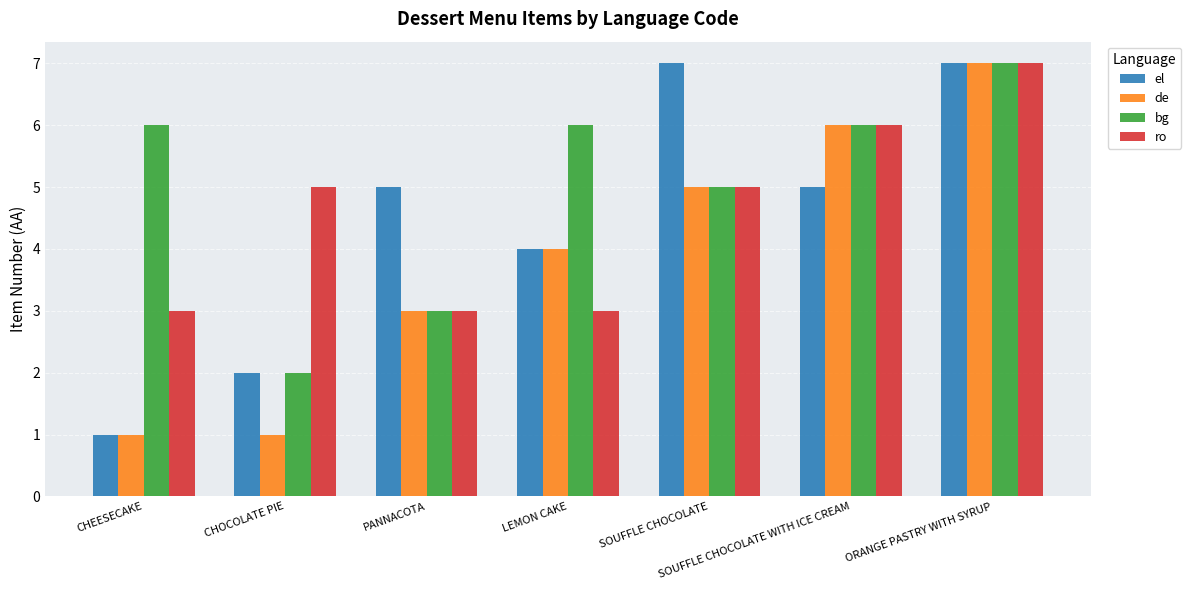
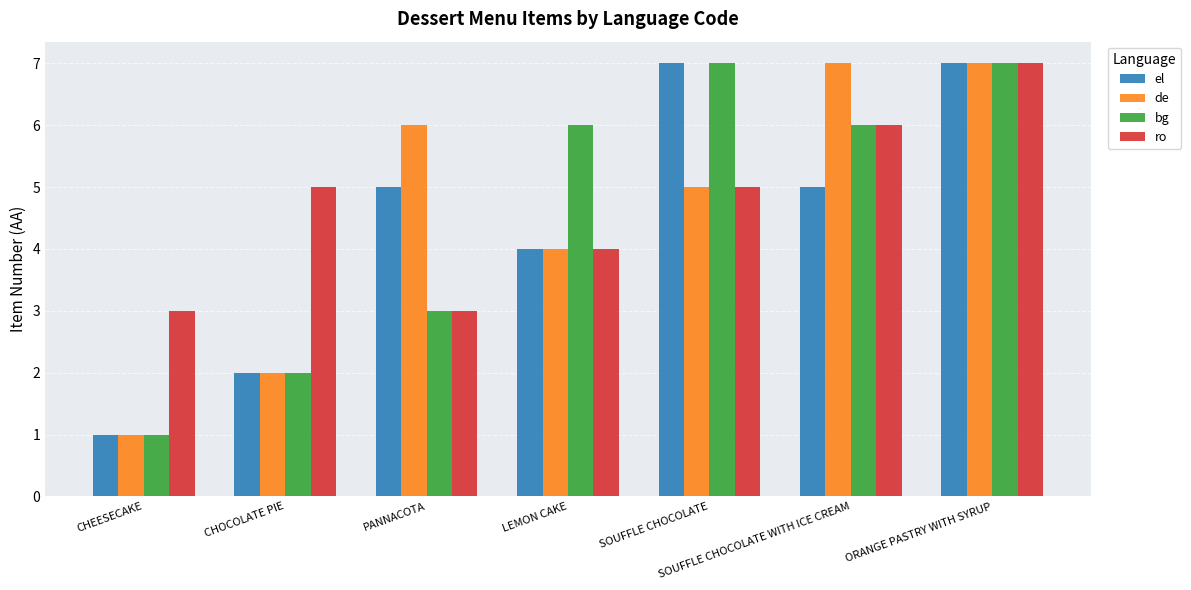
  {
    "el": {
      "CHEESECAKE": 1,
      "CHOCOLATE PIE": 2,
      "PANNACOTA": 5,
      "LEMON CAKE": 4,
      "SOUFFLE CHOCOLATE": 7,
      "SOUFFLE CHOCOLATE WITH ICE CREAM": 5,
      "ORANGE PASTRY WITH SYRUP": 7
    },
    "de": {
      "CHEESECAKE": 1,
-     "CHOCOLATE PIE": 1,
-     "PANNACOTA": 3,
+     "CHOCOLATE PIE": 2,
+     "PANNACOTA": 6,
      "LEMON CAKE": 4,
      "SOUFFLE CHOCOLATE": 5,
-     "SOUFFLE CHOCOLATE WITH ICE CREAM": 6,
+     "SOUFFLE CHOCOLATE WITH ICE CREAM": 7,
      "ORANGE PASTRY WITH SYRUP": 7
    },
    "bg": {
-     "CHEESECAKE": 6,
+     "CHEESECAKE": 1,
      "CHOCOLATE PIE": 2,
      "PANNACOTA": 3,
      "LEMON CAKE": 6,
-     "SOUFFLE CHOCOLATE": 5,
+     "SOUFFLE CHOCOLATE": 7,
      "SOUFFLE CHOCOLATE WITH ICE CREAM": 6,
      "ORANGE PASTRY WITH SYRUP": 7
    },
    "ro": {
      "CHEESECAKE": 3,
      "CHOCOLATE PIE": 5,
      "PANNACOTA": 3,
-     "LEMON CAKE": 3,
+     "LEMON CAKE": 4,
      "SOUFFLE CHOCOLATE": 5,
      "SOUFFLE CHOCOLATE WITH ICE CREAM": 6,
      "ORANGE PASTRY WITH SYRUP": 7
    }
  }
